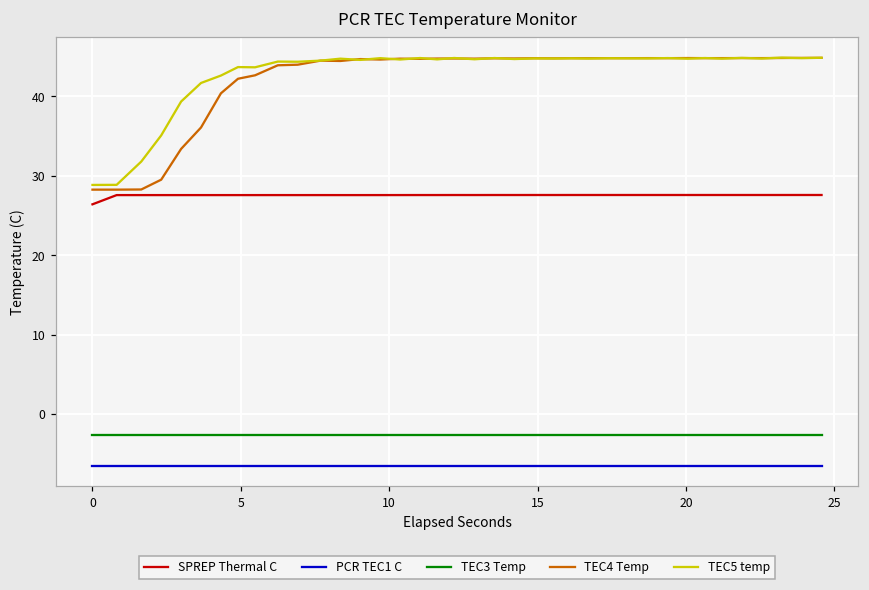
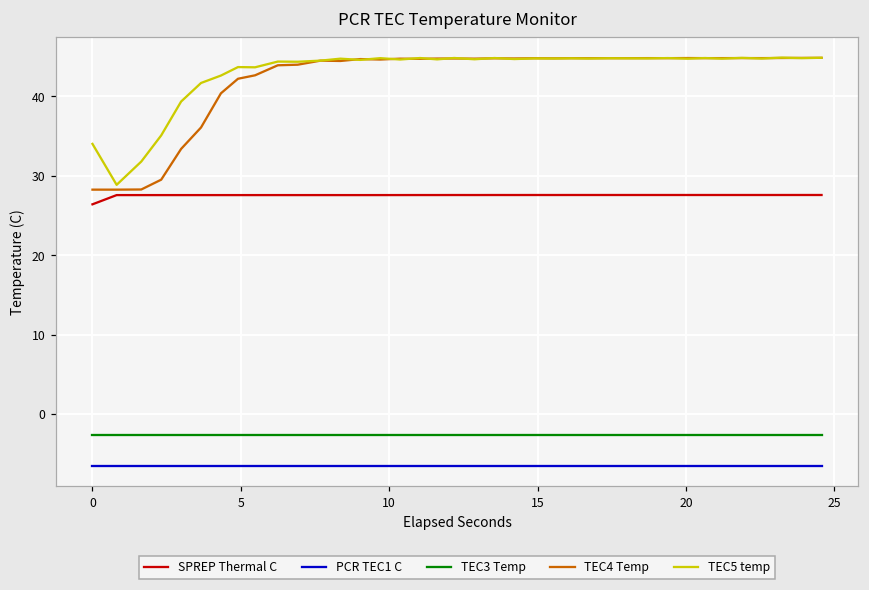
  {
    "SPREP Thermal C": {
      "0": 26
    },
    "PCR TEC1 C": {
      "0": -7
    },
    "TEC3 Temp": {
      "0": -3
    },
    "TEC4 Temp": {
      "0": 28
    },
    "TEC5 temp": {
-     "0": 29
+     "0": 34
    }
  }
